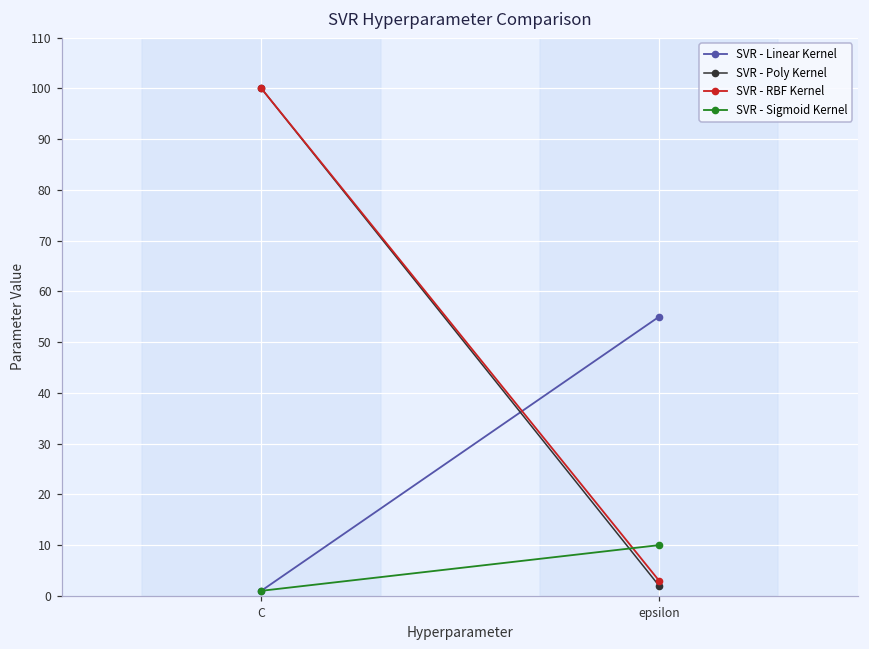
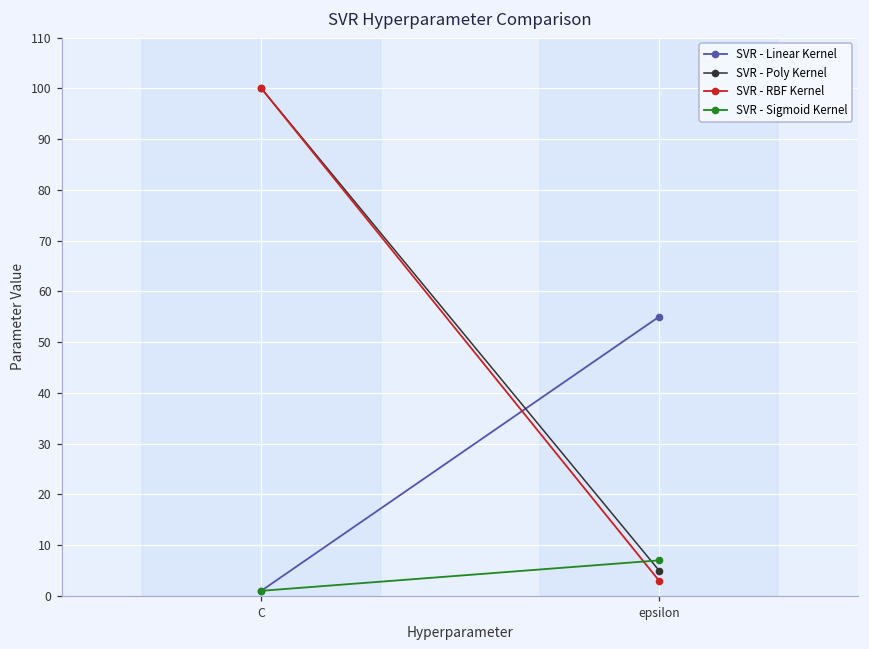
  {
    "SVR - Linear Kernel": {
      "epsilon": 55
    },
    "SVR - Poly Kernel": {
-     "epsilon": 2
+     "epsilon": 5
    },
    "SVR - RBF Kernel": {
      "epsilon": 3
    },
    "SVR - Sigmoid Kernel": {
-     "epsilon": 10
+     "epsilon": 7
    }
  }
